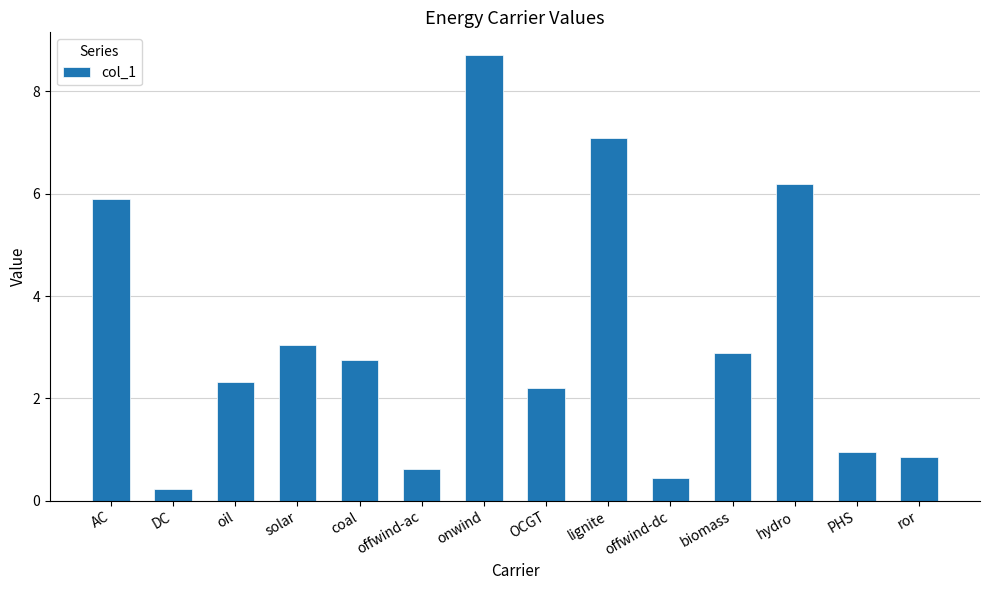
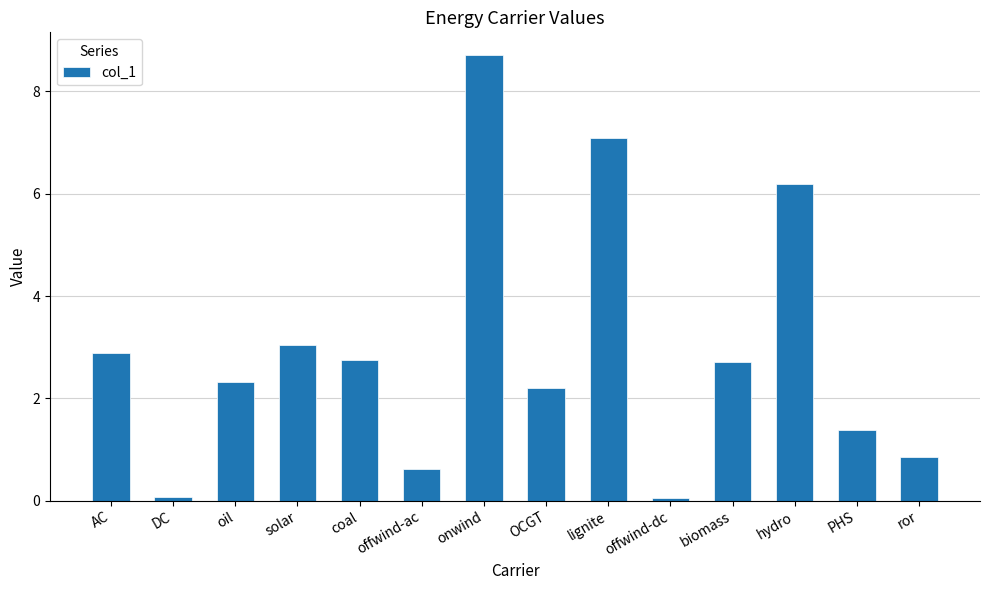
  {
-   "AC": 5.9,
-   "DC": 0.2,
+   "AC": 2.9,
+   "DC": 0.1,
    "oil": 2.3,
    "solar": 3.0,
    "coal": 2.8,
    "offwind-ac": 0.6,
    "onwind": 8.7,
    "OCGT": 2.2,
    "lignite": 7.1,
-   "offwind-dc": 0.4,
-   "biomass": 2.9,
+   "offwind-dc": 0.1,
+   "biomass": 2.7,
    "hydro": 6.2,
-   "PHS": 0.9,
+   "PHS": 1.4,
    "ror": 0.9
  }
